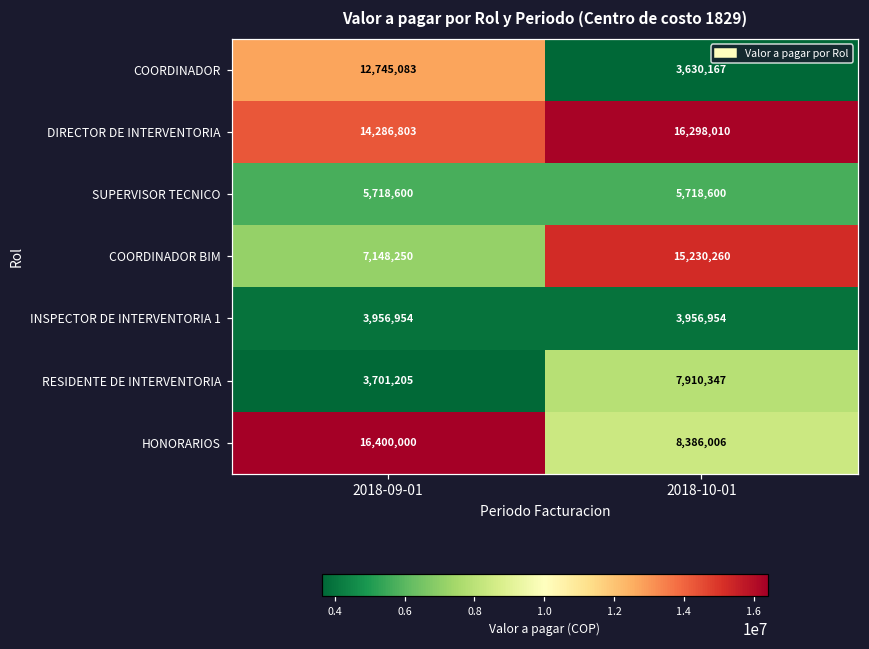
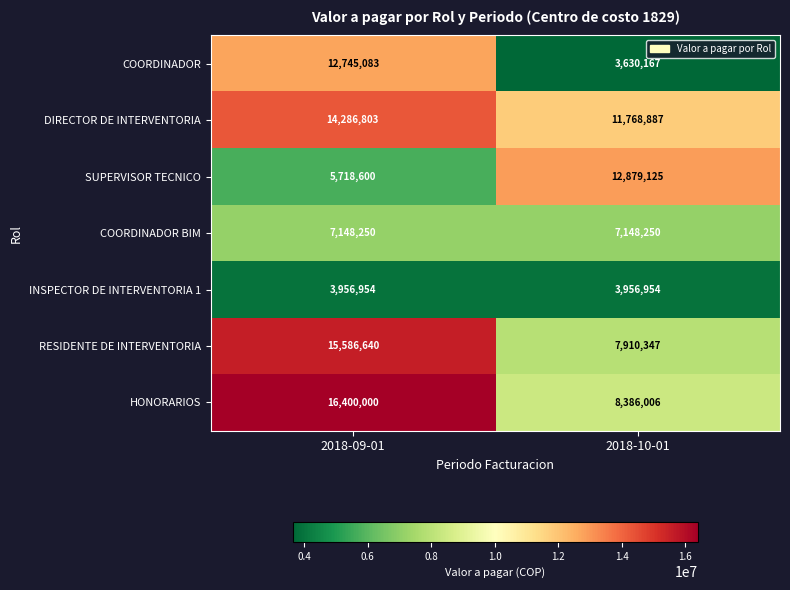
  {
    "COORDINADOR": {
      "2018-09-01": "12,745,083",
      "2018-10-01": "3,630,167"
    },
    "DIRECTOR DE INTERVENTORIA": {
      "2018-09-01": "14,286,803",
-     "2018-10-01": "16,298,010"
+     "2018-10-01": "11,768,887"
    },
    "SUPERVISOR TECNICO": {
      "2018-09-01": "5,718,600",
-     "2018-10-01": "5,718,600"
+     "2018-10-01": "12,879,125"
    },
    "COORDINADOR BIM": {
      "2018-09-01": "7,148,250",
-     "2018-10-01": "15,230,260"
+     "2018-10-01": "7,148,250"
    },
    "INSPECTOR DE INTERVENTORIA 1": {
      "2018-09-01": "3,956,954",
      "2018-10-01": "3,956,954"
    },
    "RESIDENTE DE INTERVENTORIA": {
-     "2018-09-01": "3,701,205",
+     "2018-09-01": "15,586,640",
      "2018-10-01": "7,910,347"
    },
    "HONORARIOS": {
      "2018-09-01": "16,400,000",
      "2018-10-01": "8,386,006"
    }
  }
